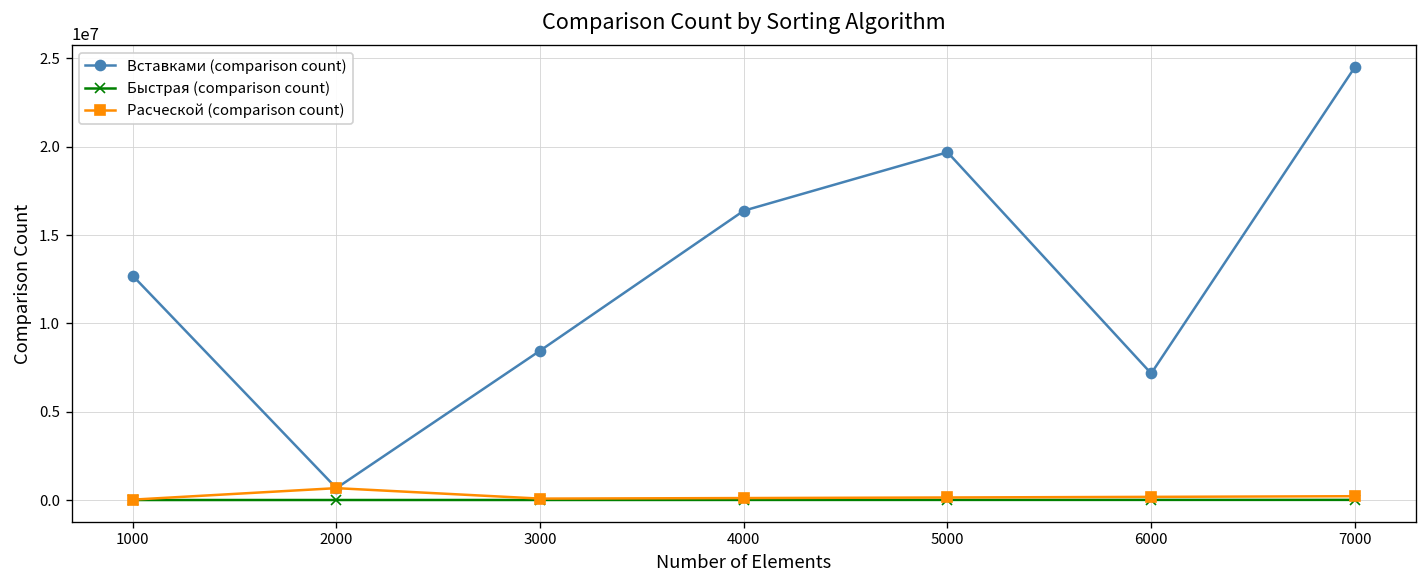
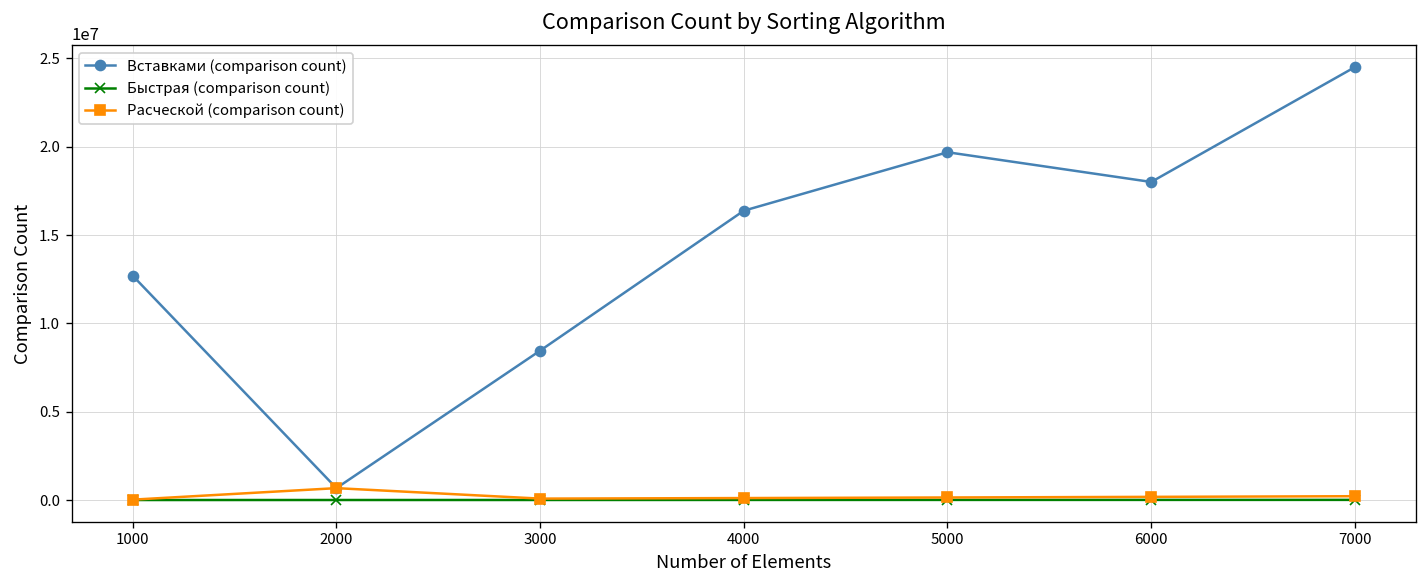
  {
    "Вставками (comparison count)": {
      "1000": 12700000,
      "3000": 8500000,
      "4000": 16400000,
      "5000": 19700000,
-     "6000": 7200000,
+     "6000": 18000000,
      "7000": 24500000
    },
    "Быстрая (comparison count)": {
      "2000": 0,
      "7000": 0
    },
    "Расческой (comparison count)": {
      "7000": 200000
    }
  }
